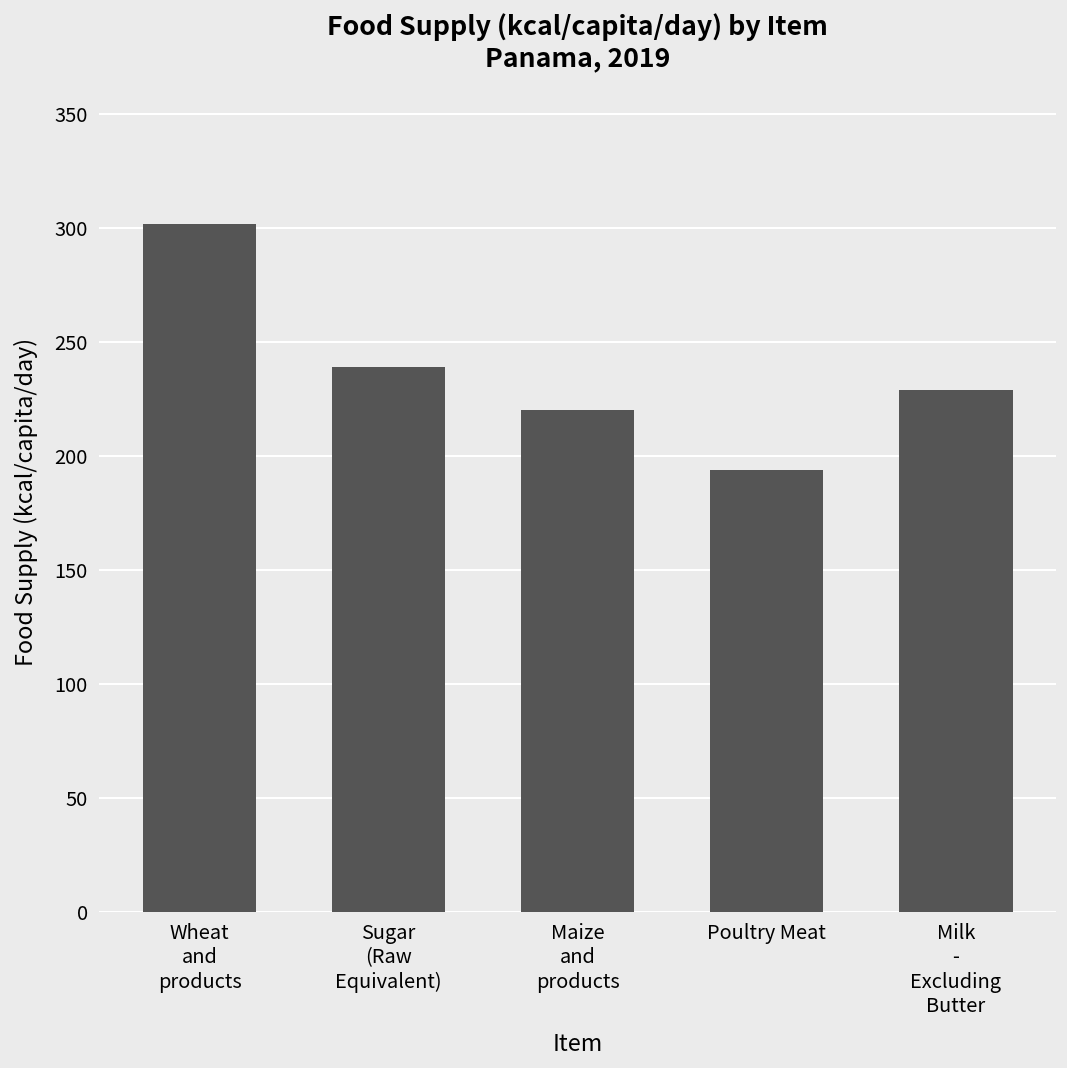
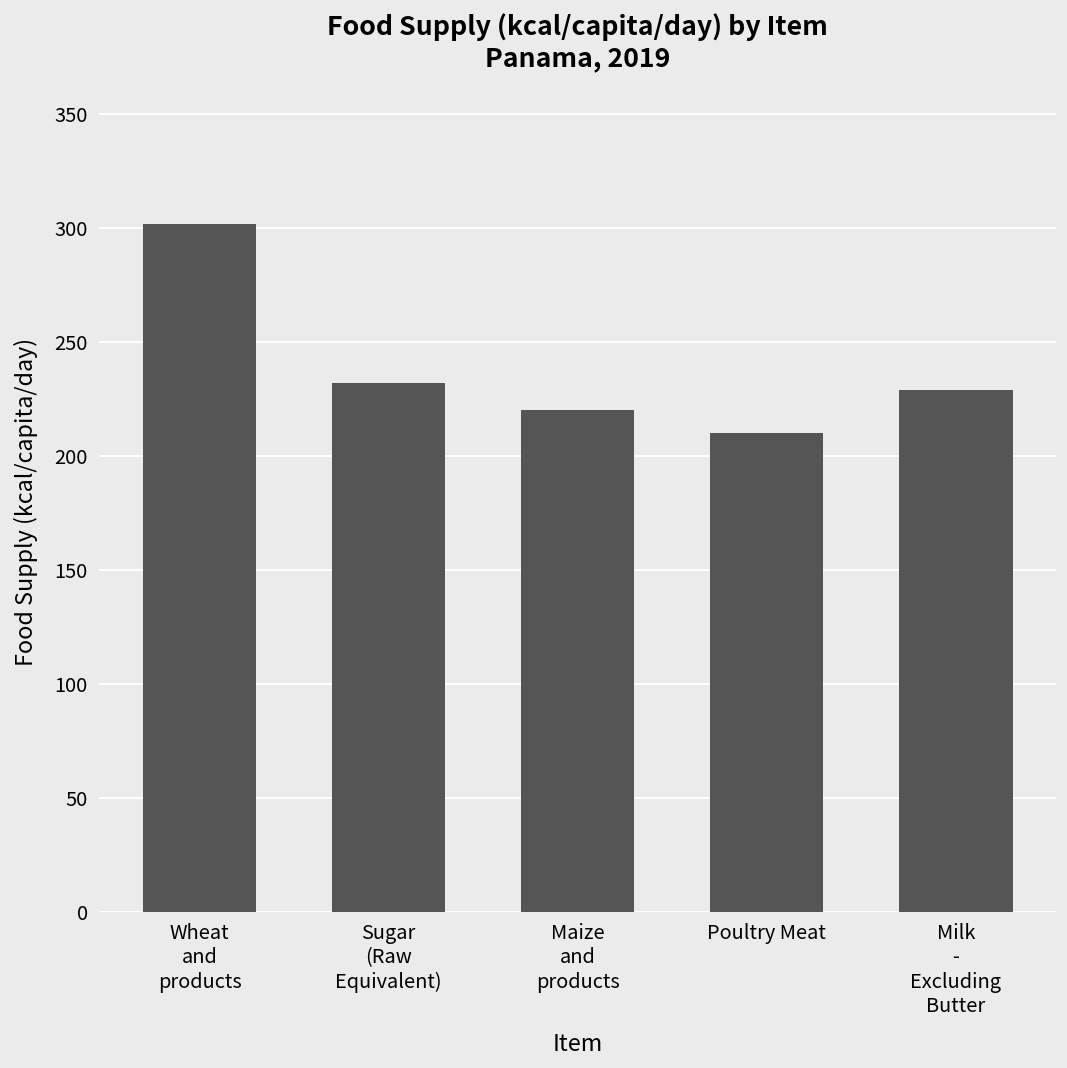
  {
    "Wheat and products": 302,
-   "Sugar (Raw Equivalent)": 239,
+   "Sugar (Raw Equivalent)": 232,
    "Maize and products": 220,
-   "Poultry Meat": 194,
+   "Poultry Meat": 210,
    "Milk - Excluding Butter": 229
  }
